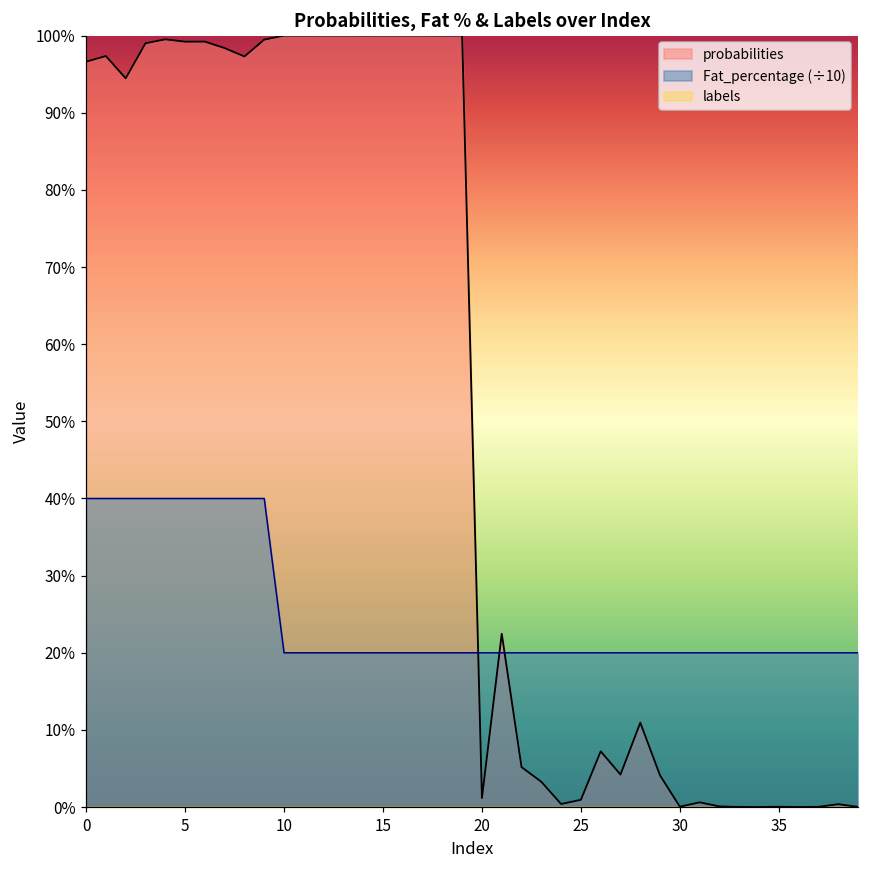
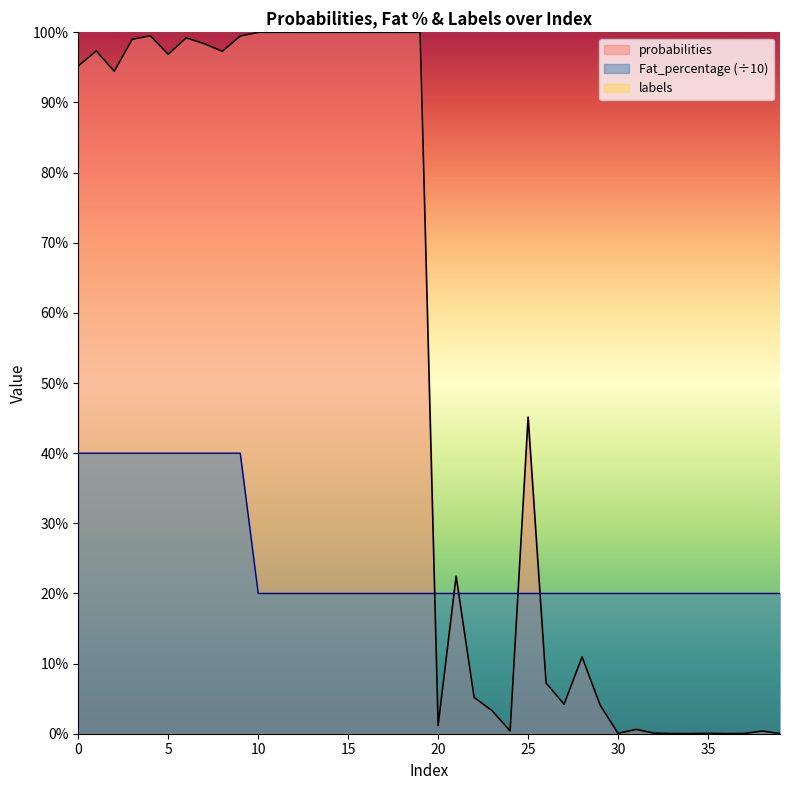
  {
    "probabilities": {
-     "0": "97%",
-     "5": "99%",
+     "0": "95%",
+     "5": "97%",
      "10": "100%",
      "15": "100%",
      "20": "1%",
-     "25": "1%"
+     "25": "45%"
    },
    "Fat_percentage (÷10)": {
      "0": "40%",
      "5": "40%",
      "10": "20%",
      "15": "20%",
      "20": "20%",
      "25": "20%",
      "30": "20%",
      "35": "20%"
    },
    "labels": {
      "0": "0%",
      "5": "0%",
      "10": "0%",
      "15": "0%",
      "20": "0%",
      "25": "0%"
    }
  }
